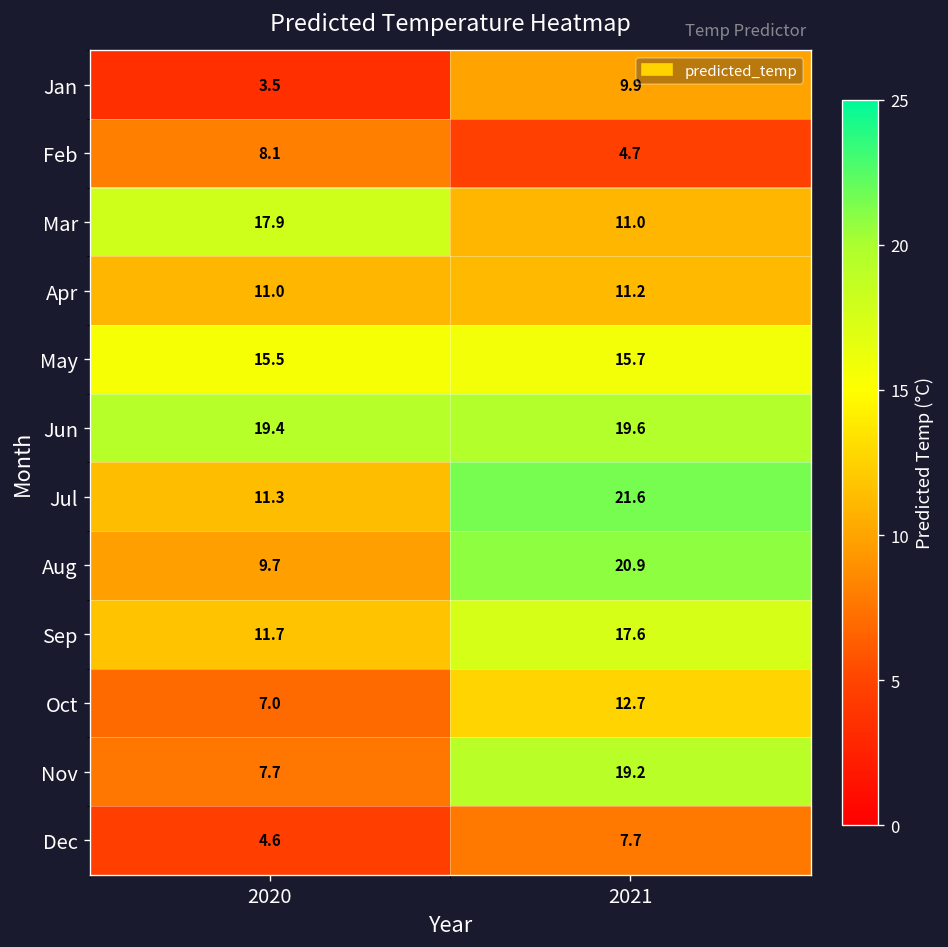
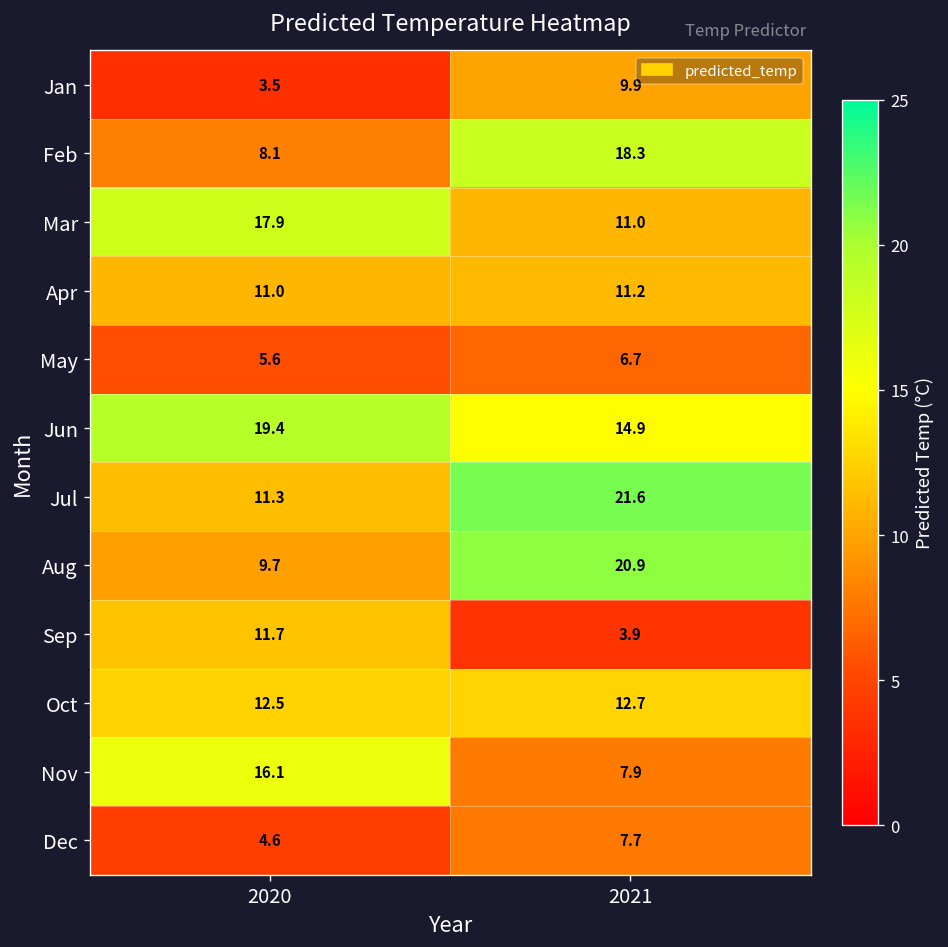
  {
    "Jan": {
      "2020": 3.5
    },
    "Feb": {
      "2020": 8.1,
-     "2021": 4.7
+     "2021": 18.3
    },
    "Mar": {
      "2020": 17.9,
      "2021": 11.0
    },
    "Apr": {
      "2020": 11.0,
      "2021": 11.2
    },
    "May": {
-     "2020": 15.5,
-     "2021": 15.7
+     "2020": 5.6,
+     "2021": 6.7
    },
    "Jun": {
      "2020": 19.4,
-     "2021": 19.6
+     "2021": 14.9
    },
    "Jul": {
      "2020": 11.3,
      "2021": 21.6
    },
    "Aug": {
      "2020": 9.7,
      "2021": 20.9
    },
    "Sep": {
      "2020": 11.7,
-     "2021": 17.6
+     "2021": 3.9
    },
    "Oct": {
-     "2020": 7.0,
+     "2020": 12.5,
      "2021": 12.7
    },
    "Nov": {
-     "2020": 7.7,
-     "2021": 19.2
+     "2020": 16.1,
+     "2021": 7.9
    },
    "Dec": {
      "2020": 4.6,
      "2021": 7.7
    }
  }
